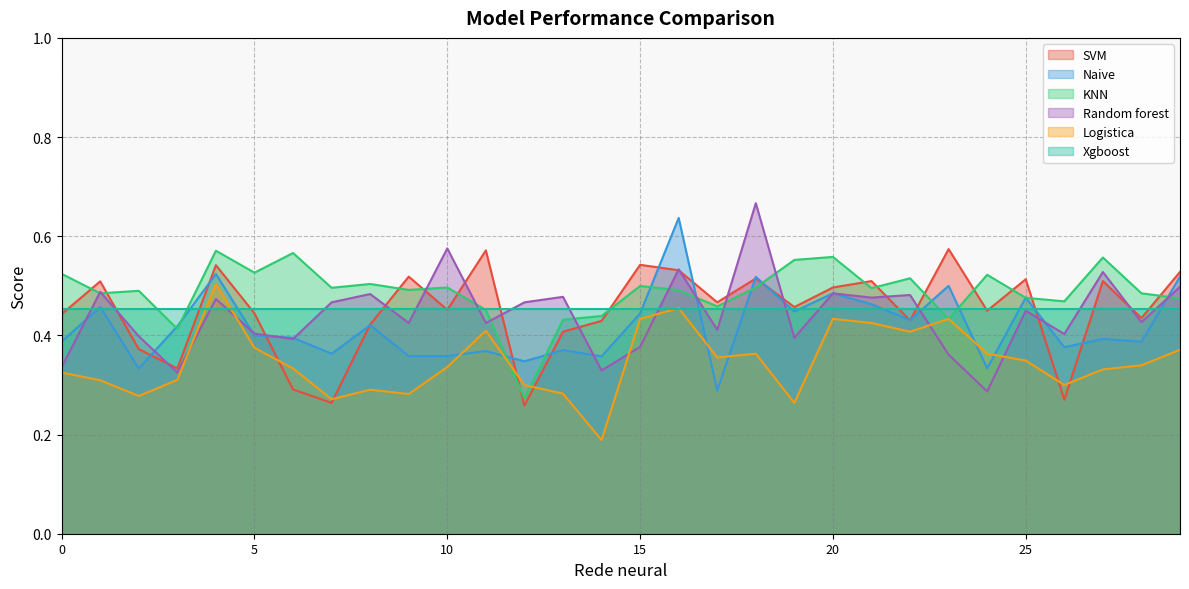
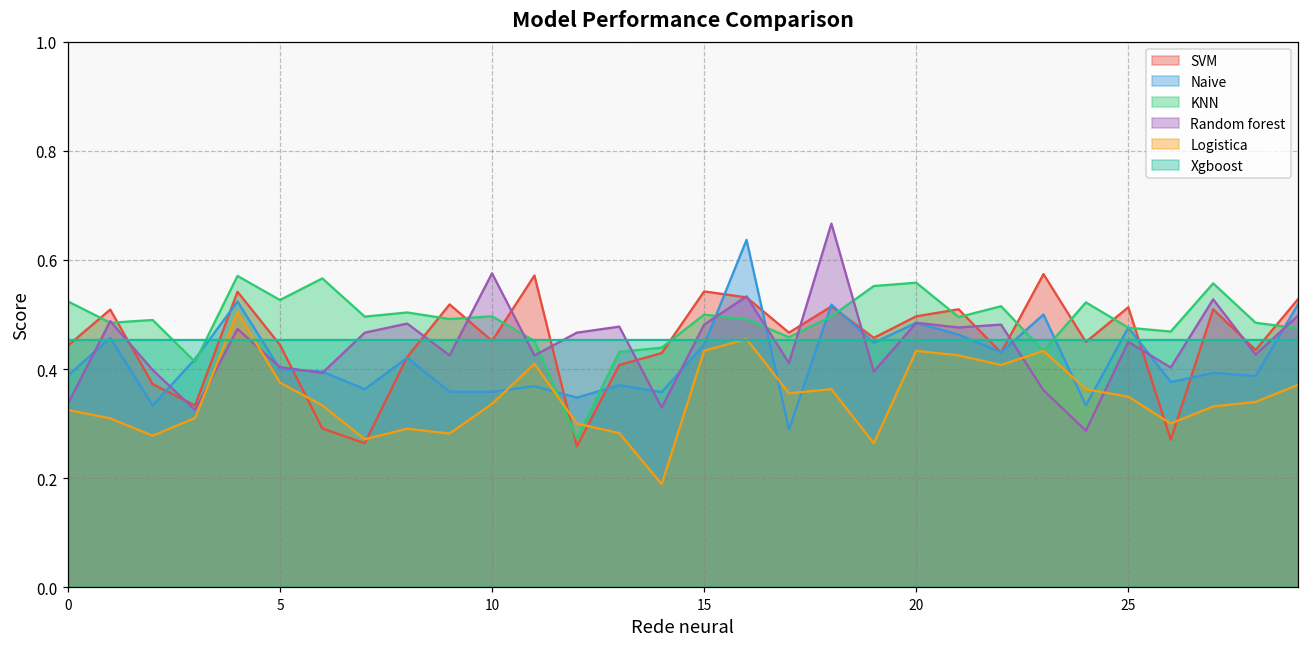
  {
    "Random forest": {
      "0": 0.34,
      "10": 0.58,
-     "15": 0.38
+     "15": 0.48
    }
  }
